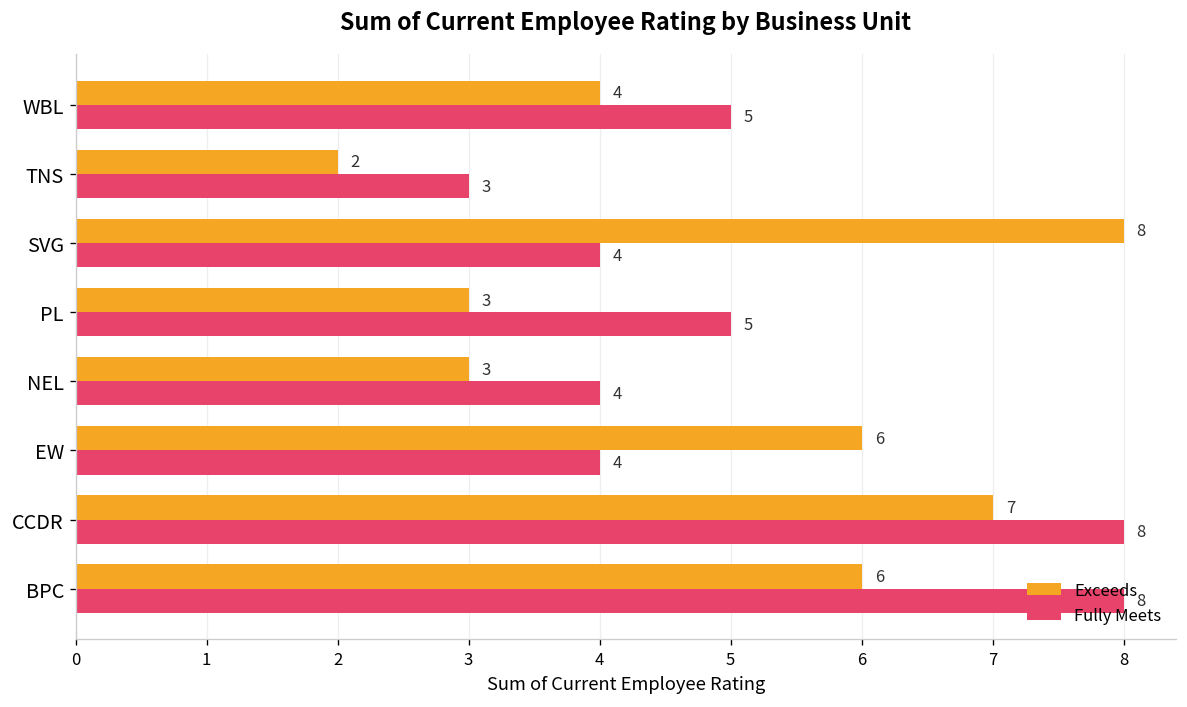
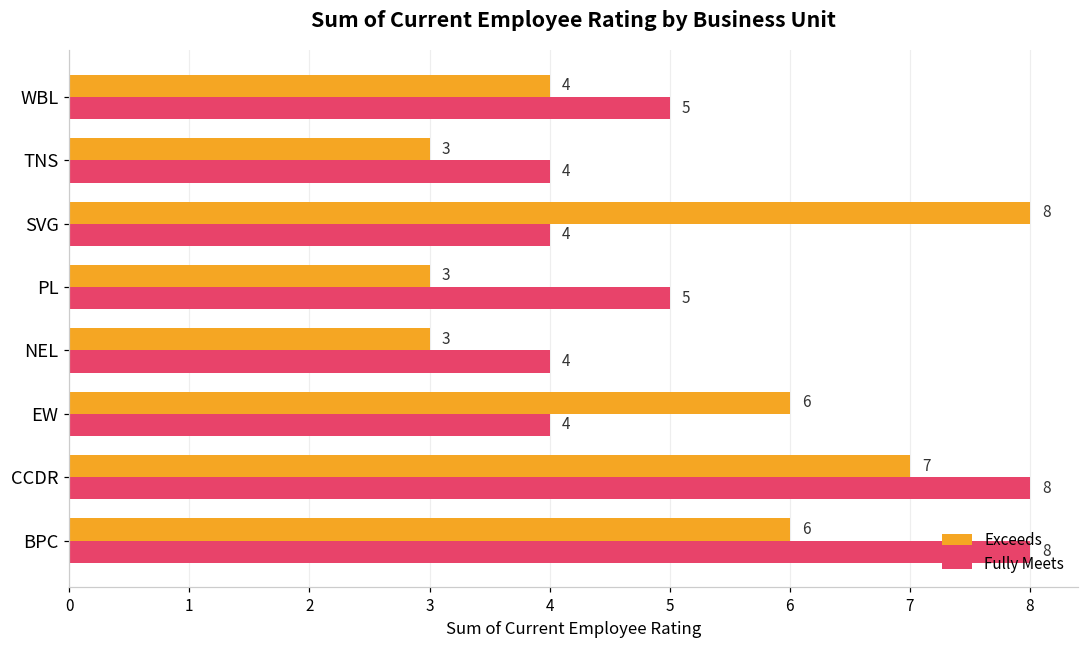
  {
    "Exceeds": {
      "WBL": 4,
-     "TNS": 2,
+     "TNS": 3,
      "SVG": 8,
      "PL": 3,
      "NEL": 3,
      "EW": 6,
      "CCDR": 7,
      "BPC": 6
    },
    "Fully Meets": {
      "WBL": 5,
-     "TNS": 3,
+     "TNS": 4,
      "SVG": 4,
      "PL": 5,
      "NEL": 4,
      "EW": 4,
      "CCDR": 8,
      "BPC": 8
    }
  }
